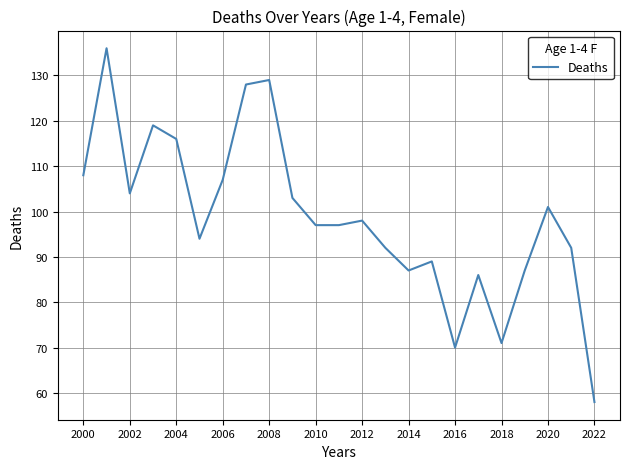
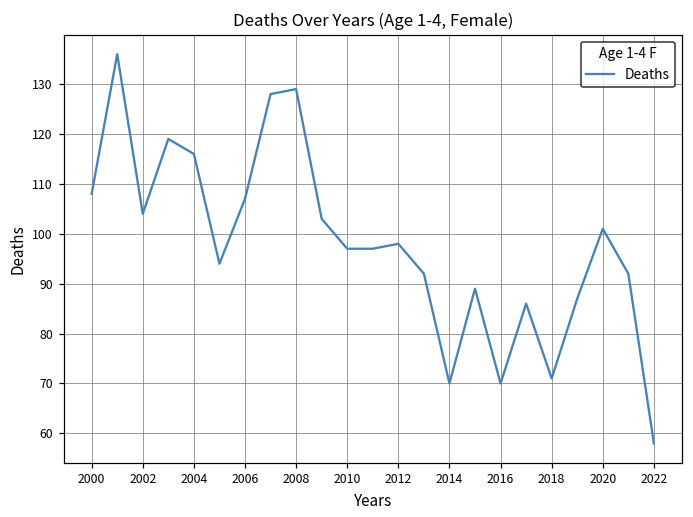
  {
    "2000": 108,
    "2002": 104,
    "2004": 116,
    "2006": 107,
    "2008": 129,
    "2010": 97,
    "2012": 98,
-   "2014": 87,
+   "2014": 70,
    "2016": 70,
    "2018": 71,
    "2020": 101,
    "2022": 58
  }
